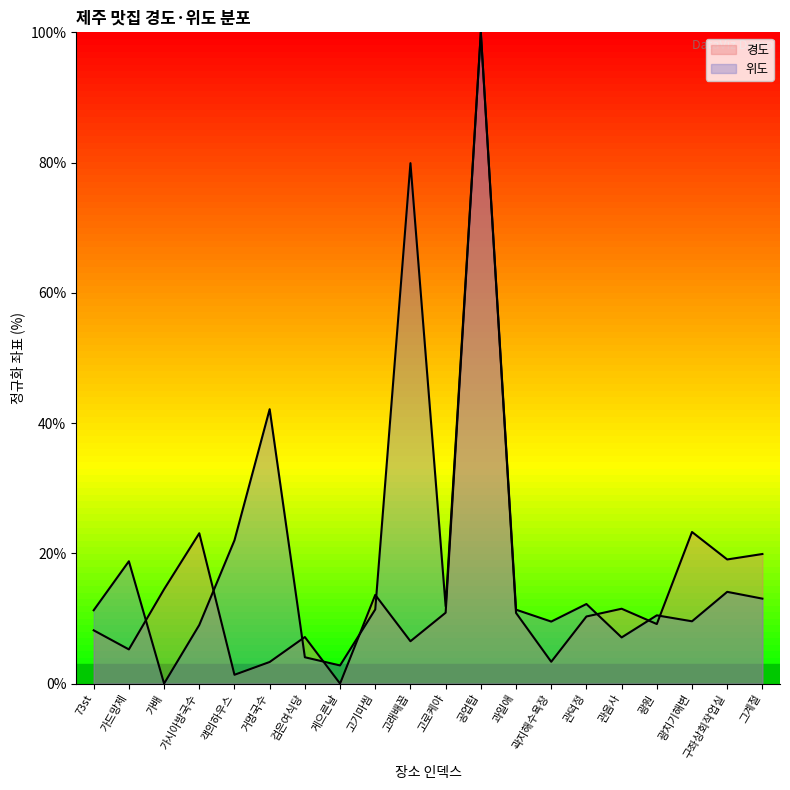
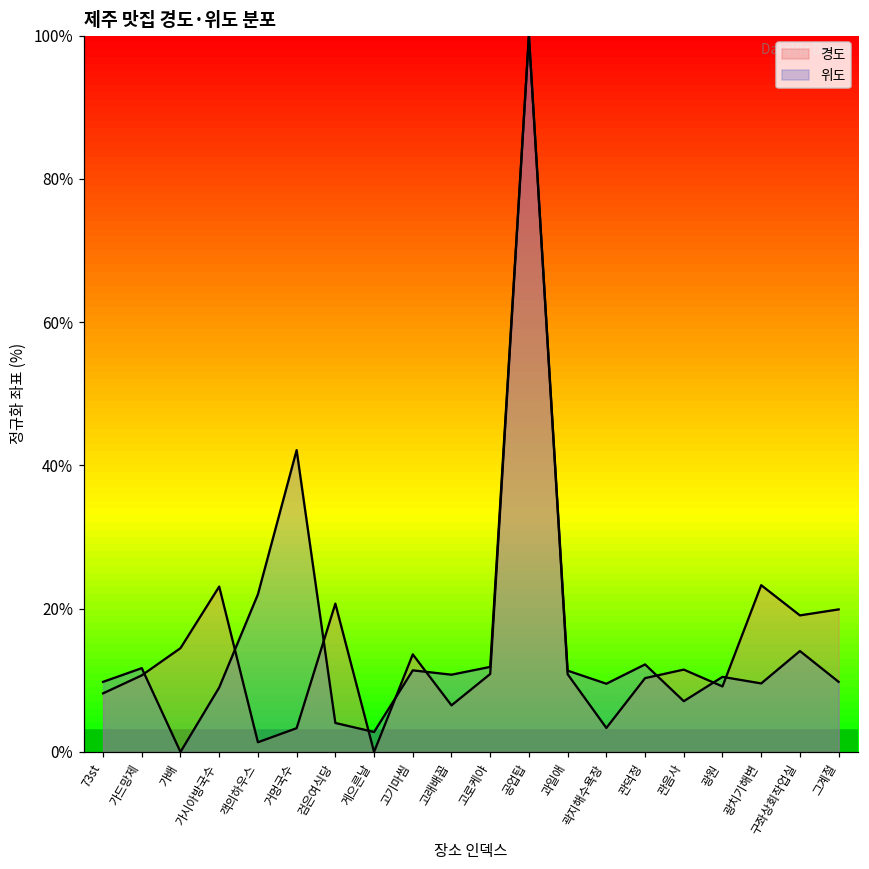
  {
    "경도": {
      "73st": "8%",
-     "가드망제": "5%",
+     "가드망제": "11%",
      "가배": "14%",
      "가시아방국수": "23%",
      "거멍국수": "3%",
-     "검은여식당": "7%",
+     "검은여식당": "21%",
      "고기마씸": "14%",
      "고래배꼽": "7%",
      "고로케야": "11%",
      "과일애": "11%",
      "곽지해수욕장": "3%",
      "관덕정": "10%",
      "관음사": "11%",
      "광원": "9%",
      "광치기해변": "23%",
      "구좌상회작업실": "19%",
      "그계절": "20%"
    },
    "위도": {
-     "73st": "11%",
-     "가드망제": "19%",
+     "73st": "10%",
+     "가드망제": "12%",
      "가시아방국수": "9%",
      "객의하우스": "22%",
      "거멍국수": "42%",
      "검은여식당": "4%",
      "고기마씸": "11%",
-     "고래배꼽": "80%",
+     "고래배꼽": "11%",
      "고로케야": "12%",
      "과일애": "11%",
      "곽지해수욕장": "10%",
      "관덕정": "12%",
      "관음사": "7%",
      "광원": "10%",
      "광치기해변": "10%",
      "구좌상회작업실": "14%",
-     "그계절": "13%"
+     "그계절": "10%"
    }
  }
